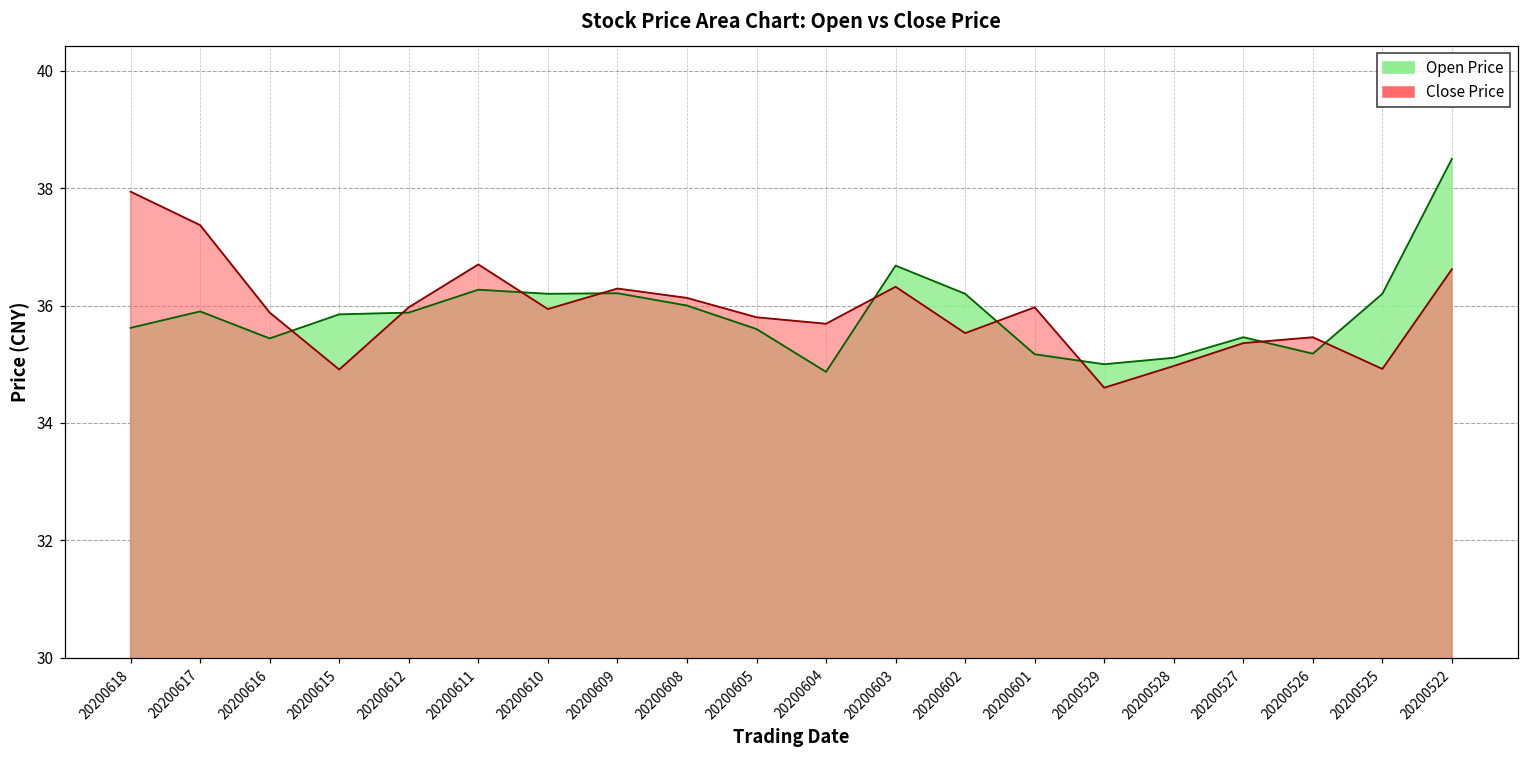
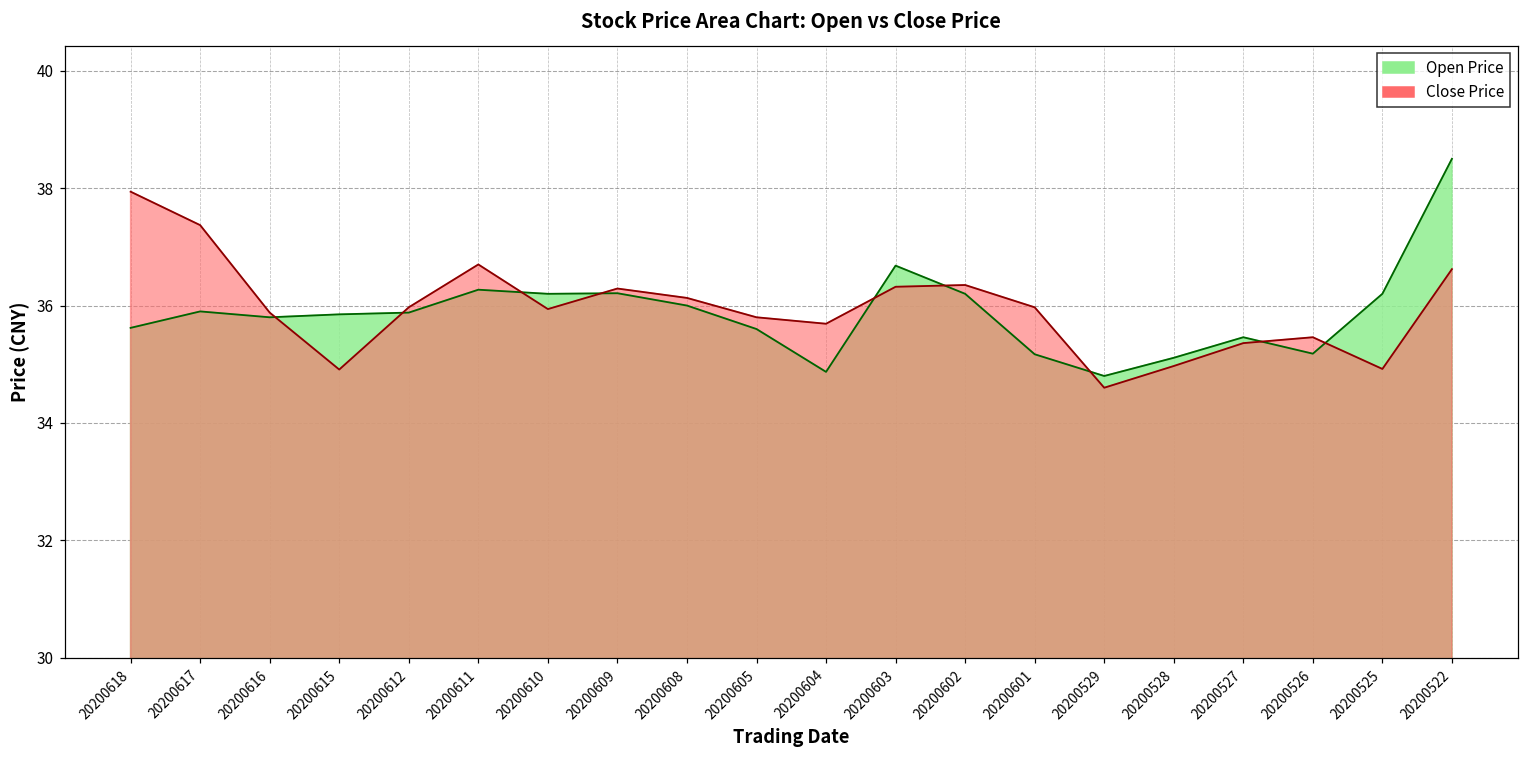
  {
    "Open Price": {
      "20200618": 35.6,
      "20200617": 35.9,
-     "20200616": 35.4,
+     "20200616": 35.8,
      "20200615": 35.9,
      "20200612": 35.9,
      "20200611": 36.3,
      "20200610": 36.2,
      "20200609": 36.2,
      "20200608": 36.0,
      "20200605": 35.6,
      "20200604": 34.9,
      "20200603": 36.7,
      "20200602": 36.2,
      "20200601": 35.2,
-     "20200529": 35.0,
+     "20200529": 34.8,
      "20200528": 35.1,
      "20200527": 35.5,
      "20200526": 35.2,
      "20200525": 36.2,
      "20200522": 38.5
    },
    "Close Price": {
      "20200618": 37.9,
      "20200617": 37.4,
      "20200616": 35.9,
      "20200615": 34.9,
      "20200612": 36.0,
      "20200611": 36.7,
      "20200610": 35.9,
      "20200609": 36.3,
      "20200608": 36.1,
      "20200605": 35.8,
      "20200604": 35.7,
      "20200603": 36.3,
-     "20200602": 35.5,
+     "20200602": 36.4,
      "20200601": 36.0,
      "20200529": 34.6,
      "20200528": 35.0,
      "20200527": 35.4,
      "20200526": 35.5,
      "20200525": 34.9,
      "20200522": 36.6
    }
  }
